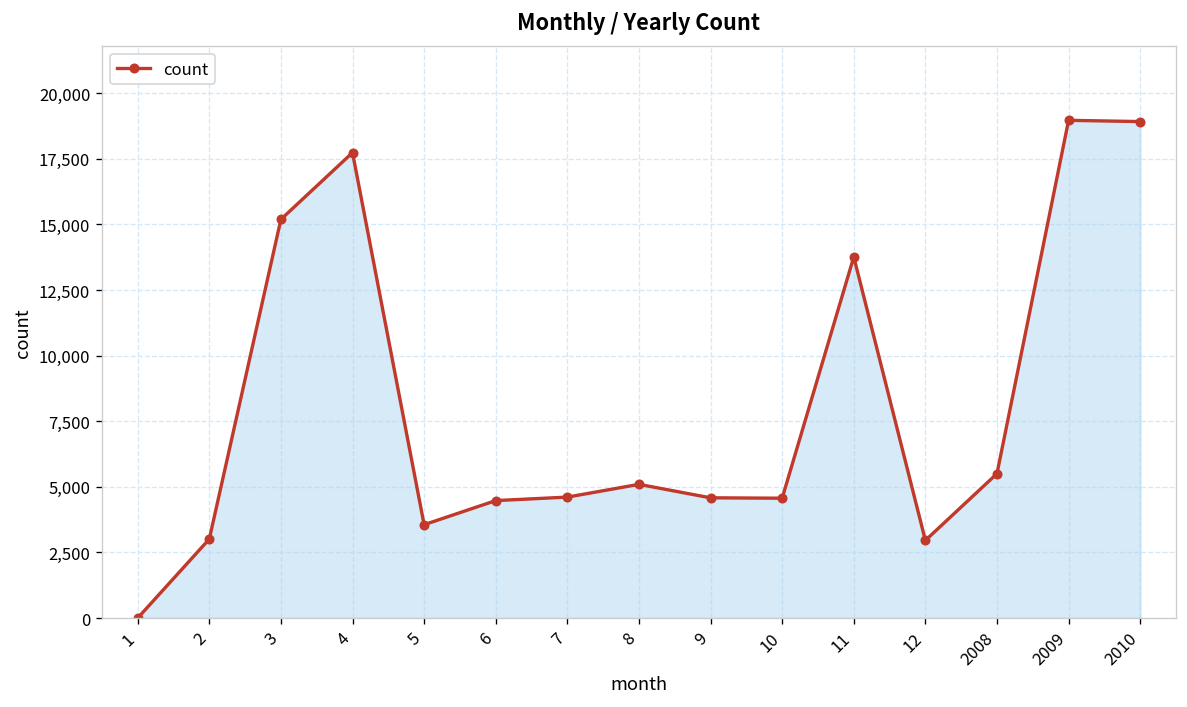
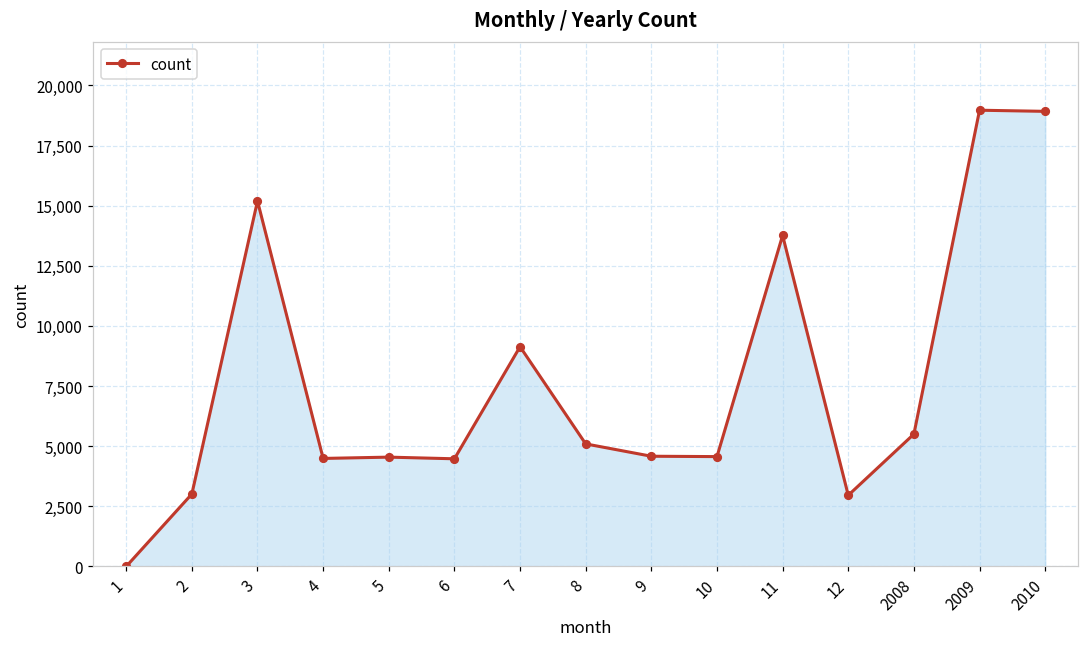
  {
    "1": "0",
    "2": "3,000",
    "3": "15,200",
-   "4": "17,700",
-   "5": "3,600",
+   "4": "4,500",
+   "5": "4,500",
    "6": "4,500",
-   "7": "4,600",
+   "7": "9,100",
    "8": "5,100",
    "9": "4,600",
    "10": "4,600",
    "11": "13,800",
    "12": "3,000",
    "2008": "5,500",
    "2009": "19,000",
    "2010": "18,900"
  }
